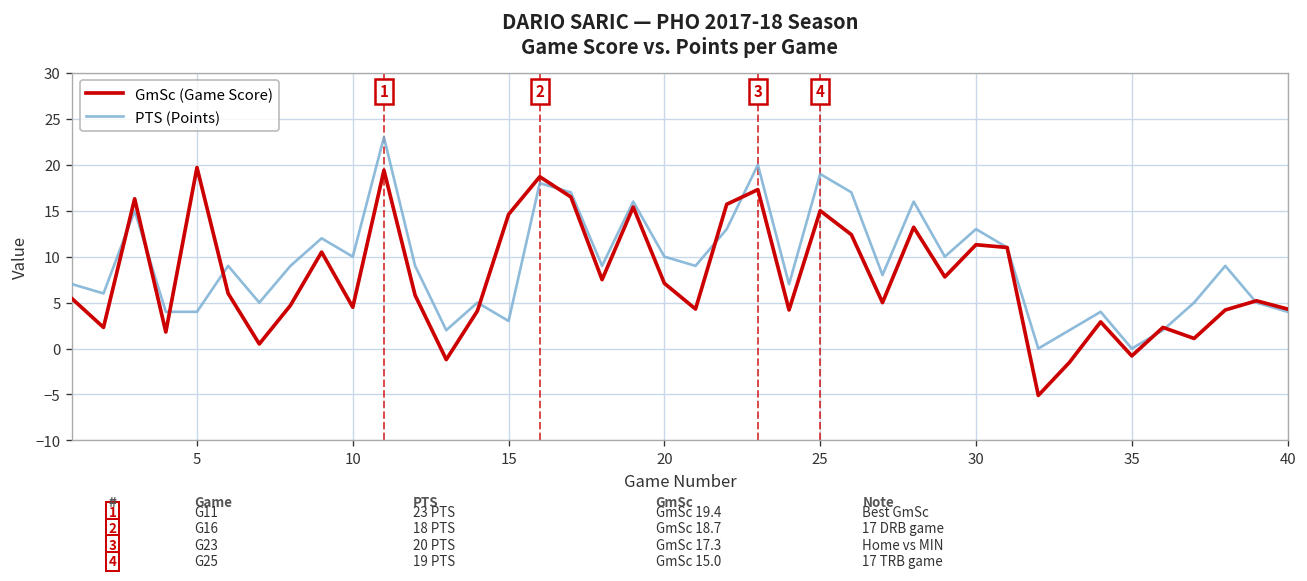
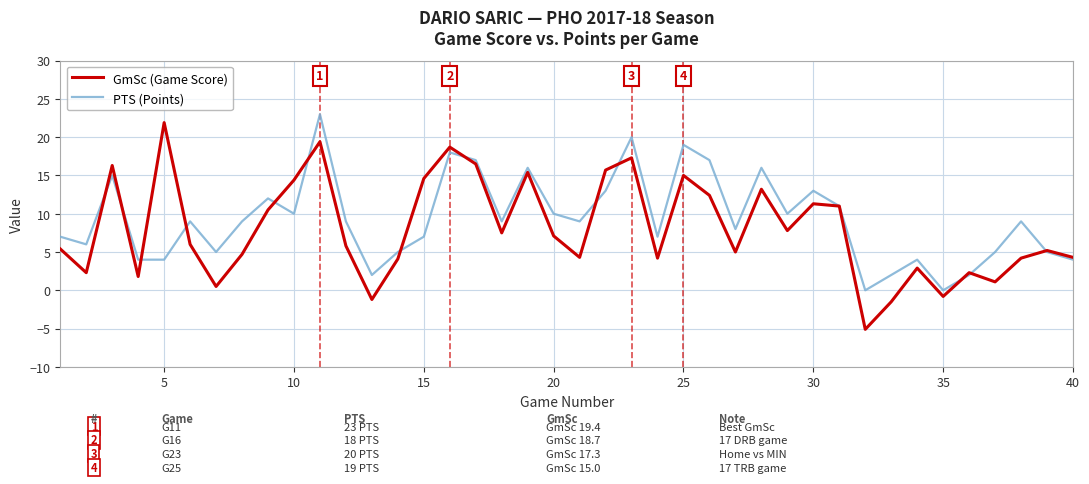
  {
    "GmSc (Game Score)": {
-     "5": 20,
-     "10": 5,
+     "5": 22,
+     "10": 14,
      "15": 15,
      "20": 7,
      "25": 15,
      "30": 11,
      "35": -1
    },
    "PTS (Points)": {
      "5": 4,
      "10": 10,
-     "15": 3,
+     "15": 7,
      "20": 10,
      "25": 19,
      "30": 13,
      "35": 0
    }
  }
